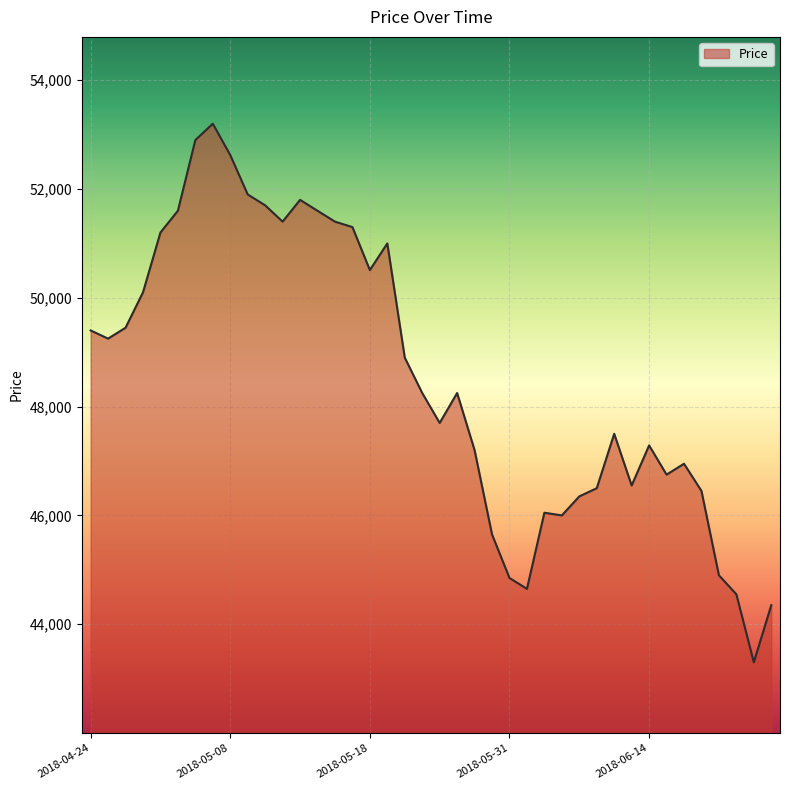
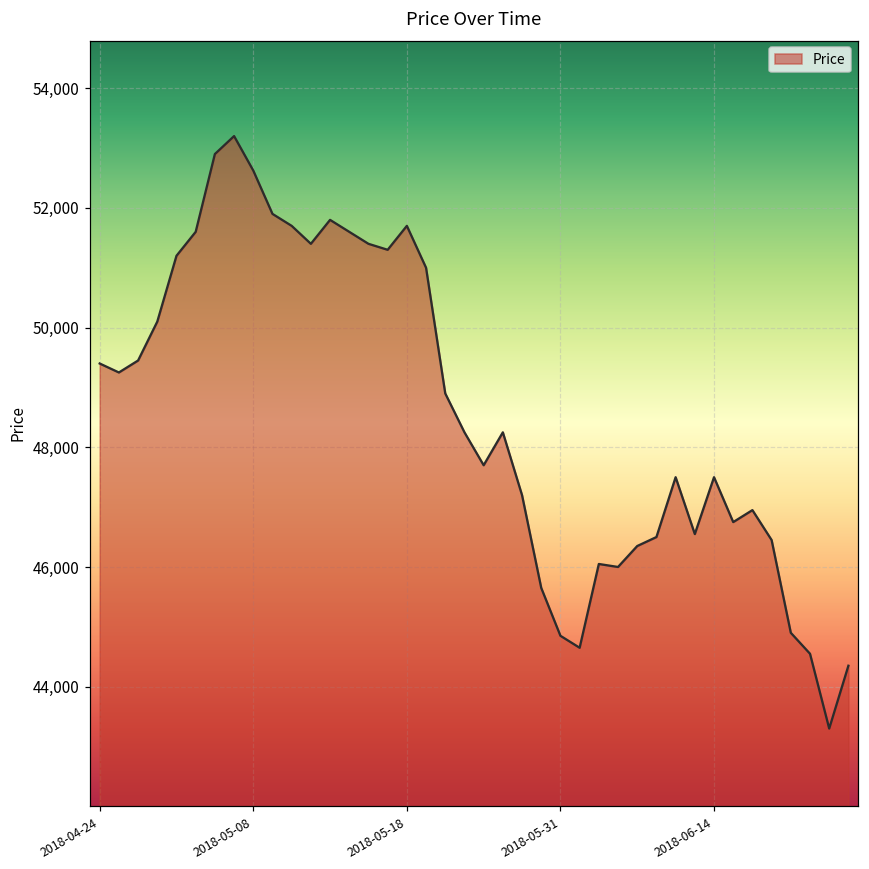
  {
    "2018-04-24": "49,400",
    "2018-05-08": "52,600",
-   "2018-05-18": "50,500",
+   "2018-05-18": "51,700",
    "2018-05-31": "44,900",
-   "2018-06-14": "47,300"
+   "2018-06-14": "47,500"
  }
